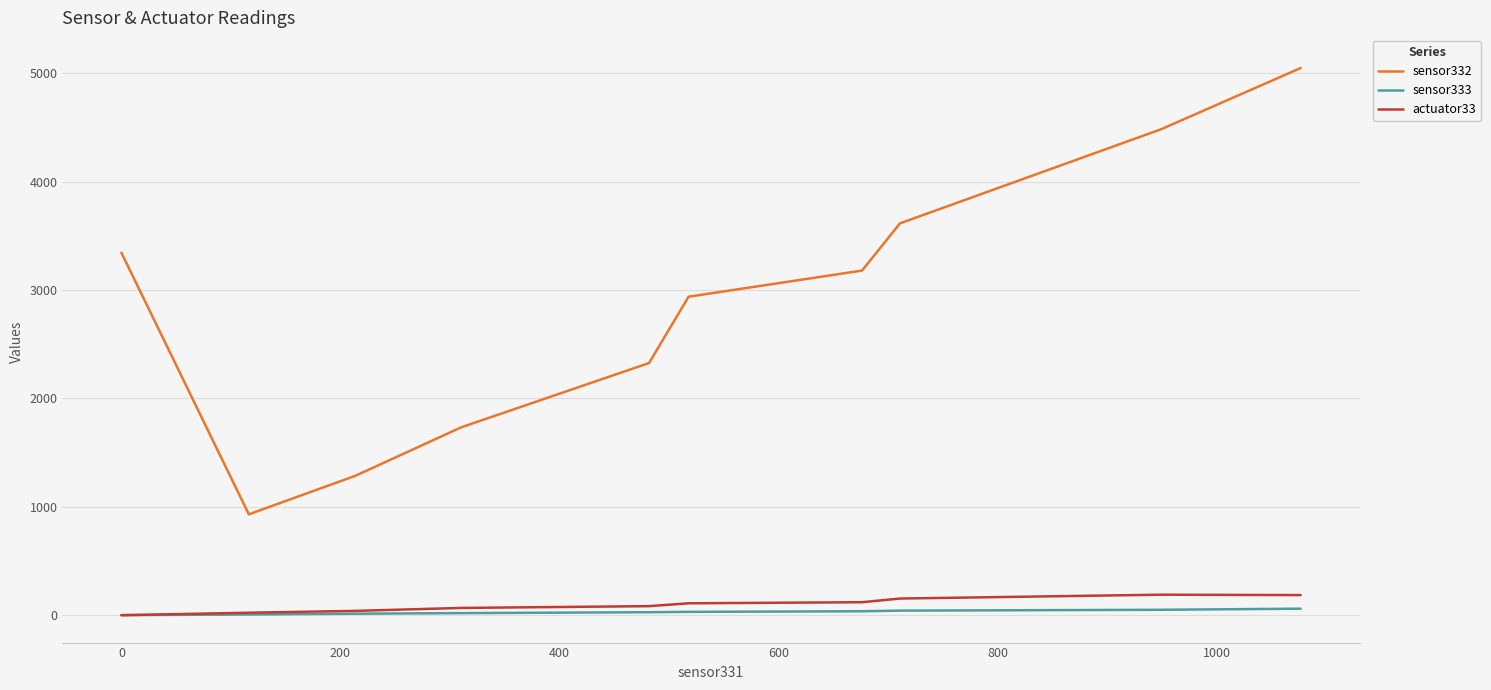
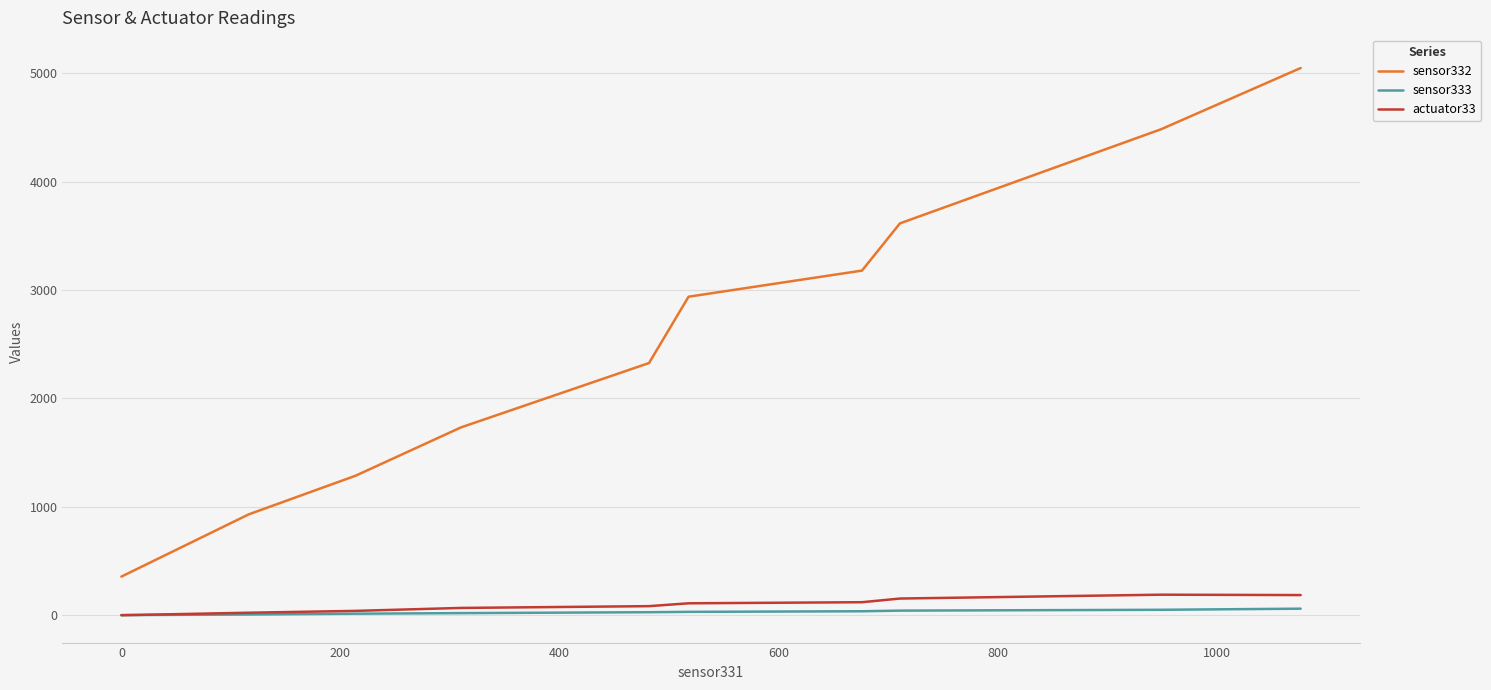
  {
    "sensor332": {
-     "0": 3340
+     "0": 360
    }
  }
